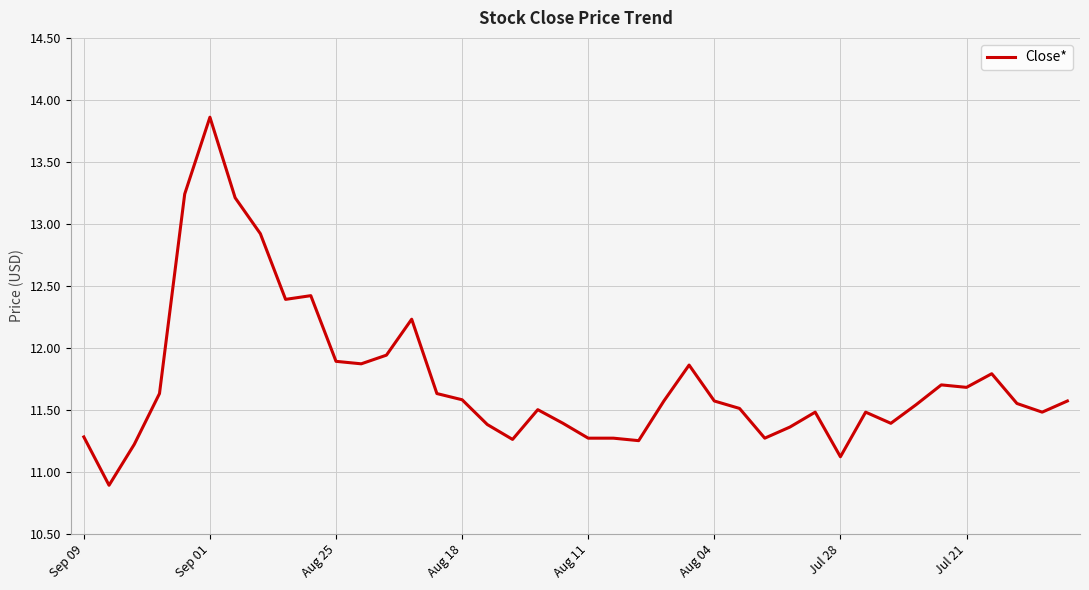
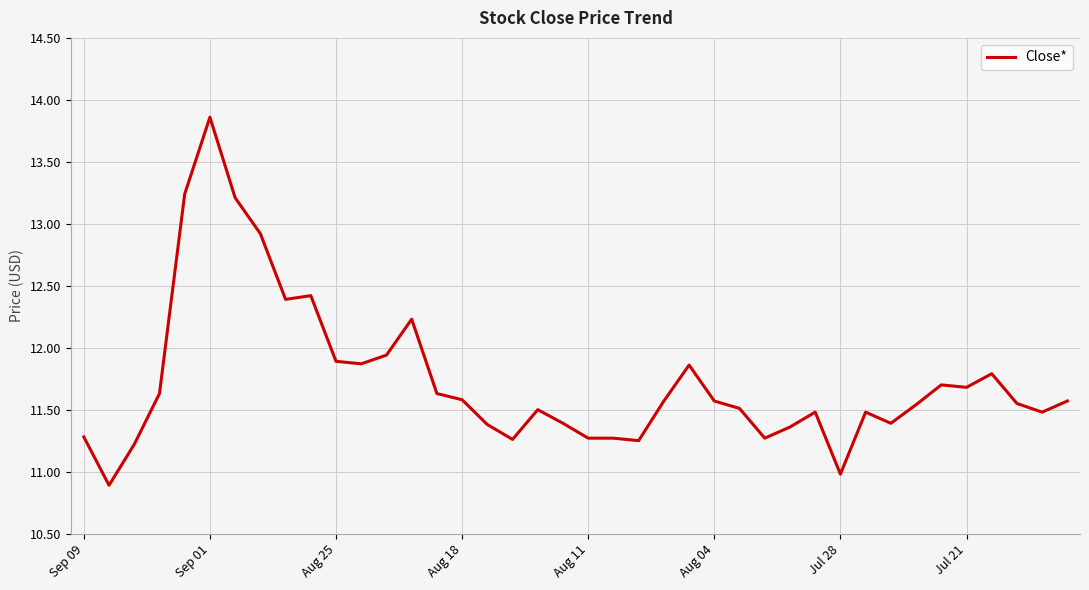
  {
    "Sep 09": 11.28,
    "Sep 01": 13.86,
    "Aug 25": 11.89,
    "Aug 18": 11.58,
    "Aug 11": 11.27,
    "Aug 04": 11.57,
-   "Jul 28": 11.12,
+   "Jul 28": 10.98,
    "Jul 21": 11.68
  }
